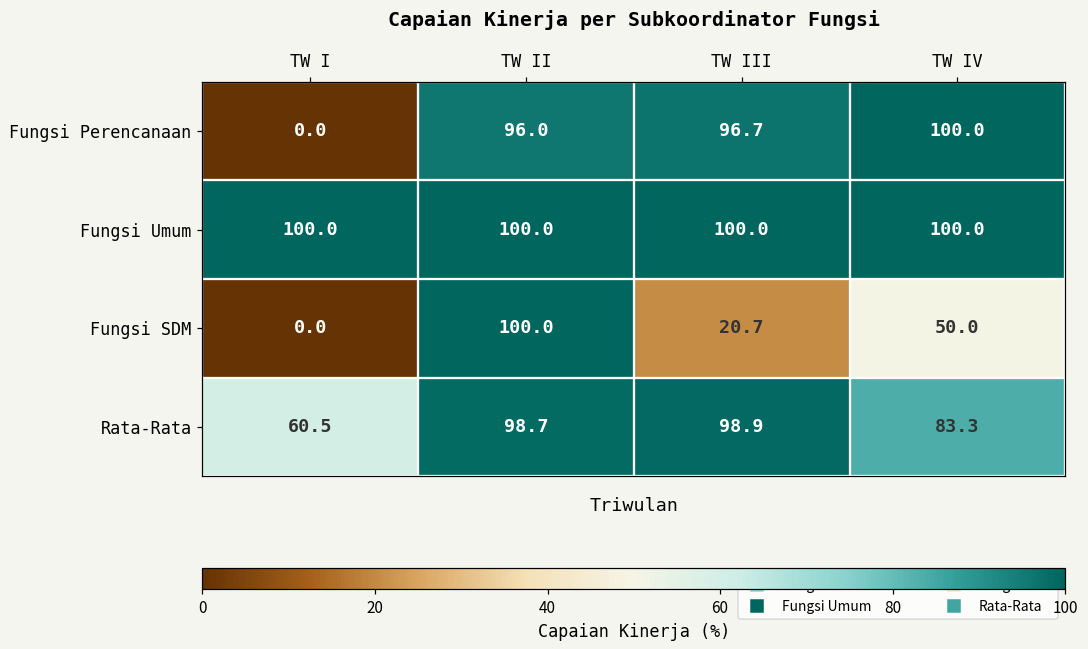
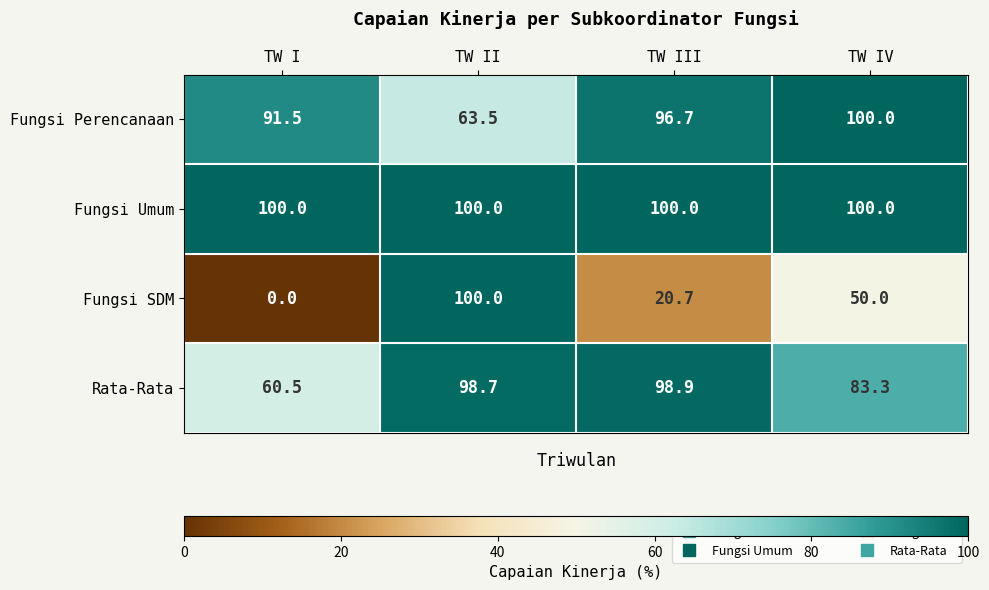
  {
    "Fungsi Perencanaan": {
-     "TW I": 0.0,
-     "TW II": 96.0,
+     "TW I": 91.5,
+     "TW II": 63.5,
      "TW III": 96.7,
      "TW IV": 100.0
    },
    "Fungsi Umum": {
      "TW I": 100.0,
      "TW II": 100.0,
      "TW III": 100.0,
      "TW IV": 100.0
    },
    "Fungsi SDM": {
      "TW I": 0.0,
      "TW II": 100.0,
      "TW III": 20.7,
      "TW IV": 50.0
    },
    "Rata-Rata": {
      "TW I": 60.5,
      "TW II": 98.7,
      "TW III": 98.9,
      "TW IV": 83.3
    }
  }
